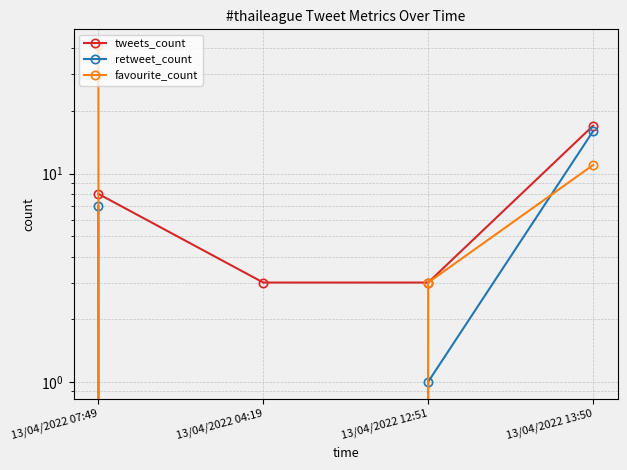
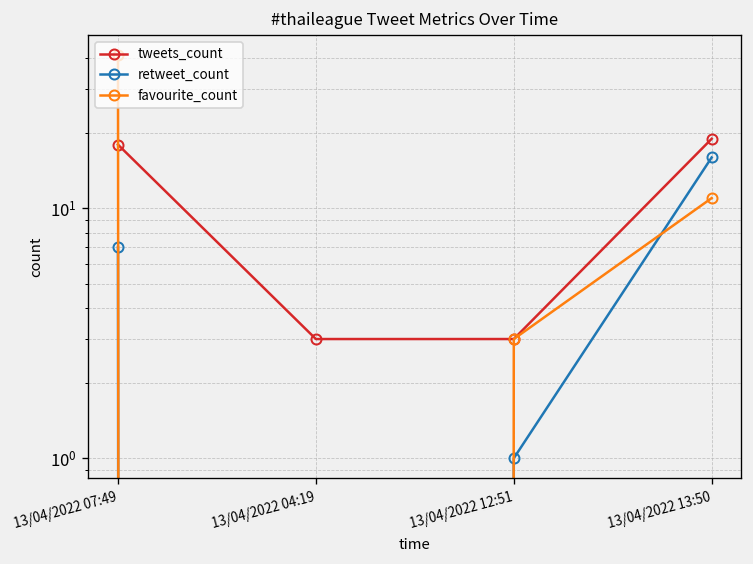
  {
    "tweets_count": {
-     "13/04/2022 07:49": 8,
+     "13/04/2022 07:49": 18,
      "13/04/2022 04:19": 3,
-     "13/04/2022 13:50": 17
+     "13/04/2022 13:50": 19
    },
    "retweet_count": {
      "13/04/2022 07:49": 7,
      "13/04/2022 12:51": 1,
      "13/04/2022 13:50": 16
    },
    "favourite_count": {
      "13/04/2022 13:50": 11
    }
  }
